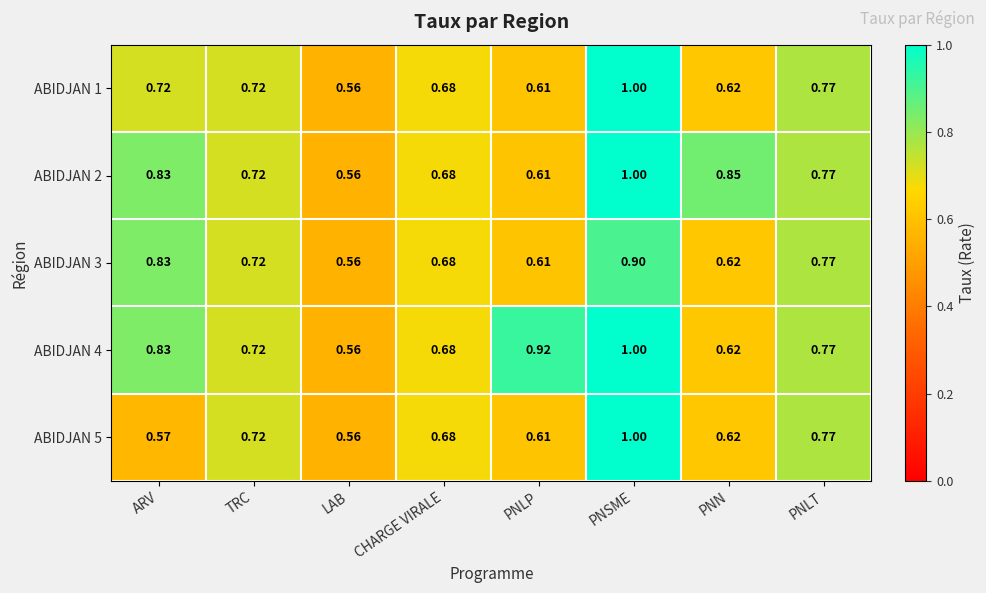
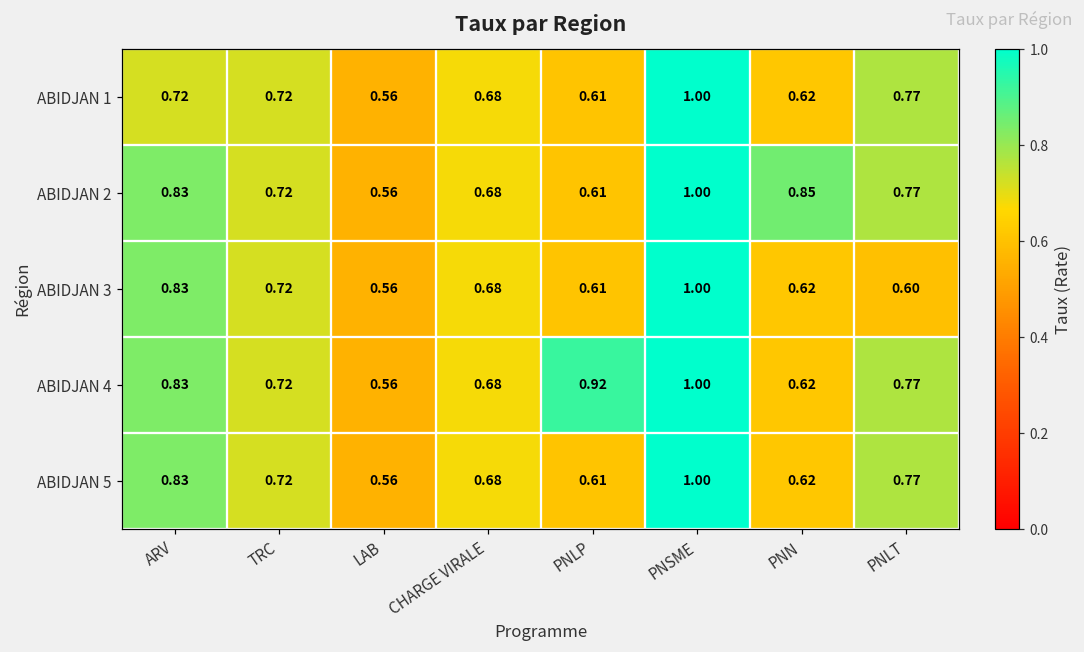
  {
    "ABIDJAN 1": {
      "ARV": 0.72,
      "TRC": 0.72,
      "LAB": 0.56,
      "CHARGE VIRALE": 0.68,
      "PNLP": 0.61,
      "PNSME": 1.00,
      "PNN": 0.62,
      "PNLT": 0.77
    },
    "ABIDJAN 2": {
      "ARV": 0.83,
      "TRC": 0.72,
      "LAB": 0.56,
      "CHARGE VIRALE": 0.68,
      "PNLP": 0.61,
      "PNSME": 1.00,
      "PNN": 0.85,
      "PNLT": 0.77
    },
    "ABIDJAN 3": {
      "ARV": 0.83,
      "TRC": 0.72,
      "LAB": 0.56,
      "CHARGE VIRALE": 0.68,
      "PNLP": 0.61,
-     "PNSME": 0.90,
+     "PNSME": 1.00,
      "PNN": 0.62,
-     "PNLT": 0.77
+     "PNLT": 0.60
    },
    "ABIDJAN 4": {
      "ARV": 0.83,
      "TRC": 0.72,
      "LAB": 0.56,
      "CHARGE VIRALE": 0.68,
      "PNLP": 0.92,
      "PNSME": 1.00,
      "PNN": 0.62,
      "PNLT": 0.77
    },
    "ABIDJAN 5": {
-     "ARV": 0.57,
+     "ARV": 0.83,
      "TRC": 0.72,
      "LAB": 0.56,
      "CHARGE VIRALE": 0.68,
      "PNLP": 0.61,
      "PNSME": 1.00,
      "PNN": 0.62,
      "PNLT": 0.77
    }
  }
